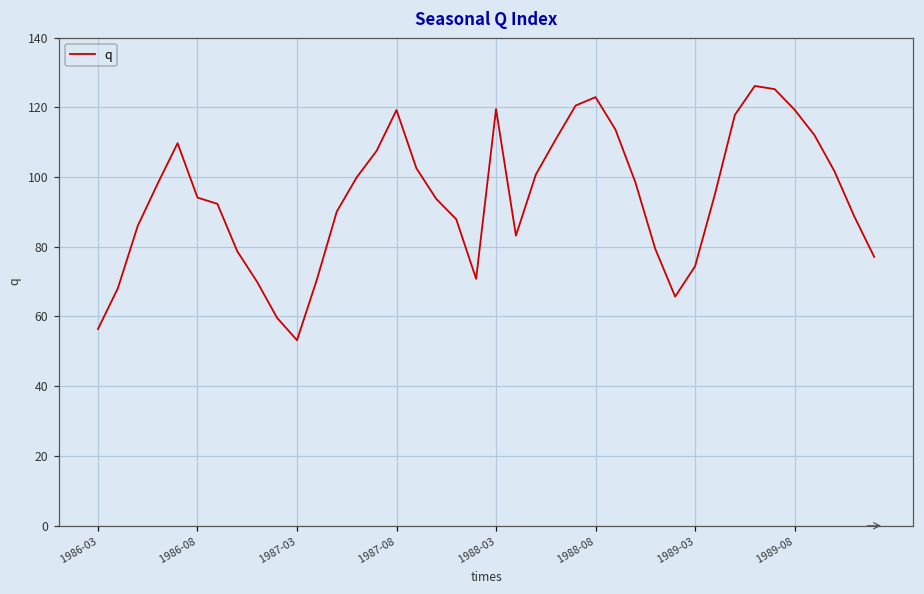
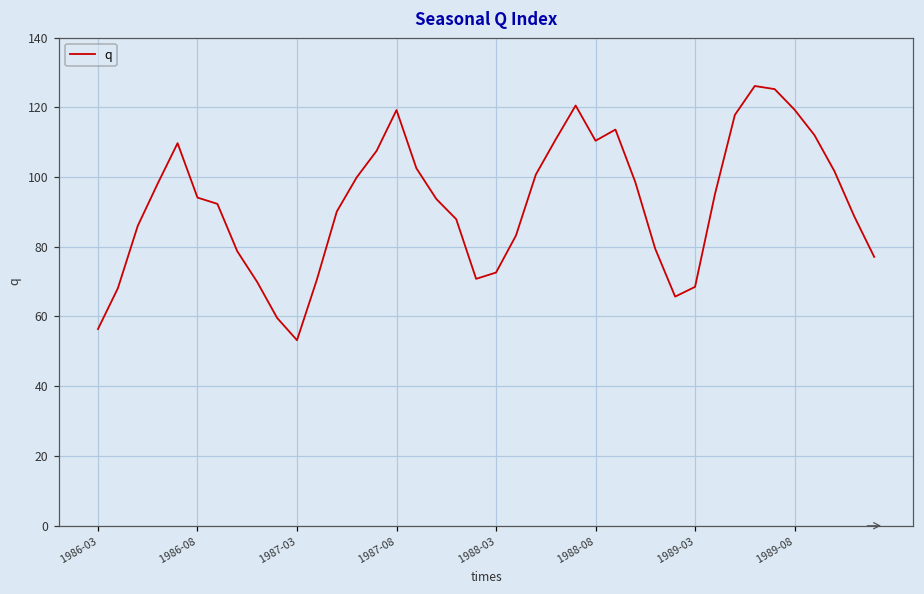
  {
    "1986-03": 56,
    "1986-08": 94,
    "1987-03": 53,
    "1987-08": 119,
-   "1988-03": 120,
-   "1988-08": 123,
-   "1989-03": 74,
+   "1988-03": 73,
+   "1988-08": 110,
+   "1989-03": 69,
    "1989-08": 119
  }
